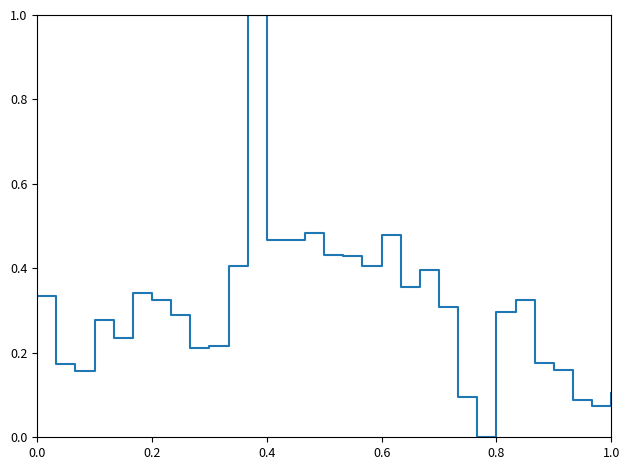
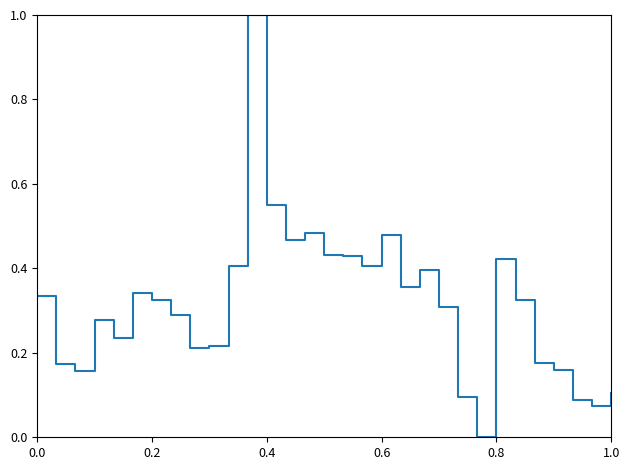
  {
    "0.0": 0.33,
    "0.2": 0.32,
-   "0.4": 0.47,
+   "0.4": 0.55,
    "0.6": 0.48,
-   "0.8": 0.30,
+   "0.8": 0.42,
    "1.0": 0.10
  }
